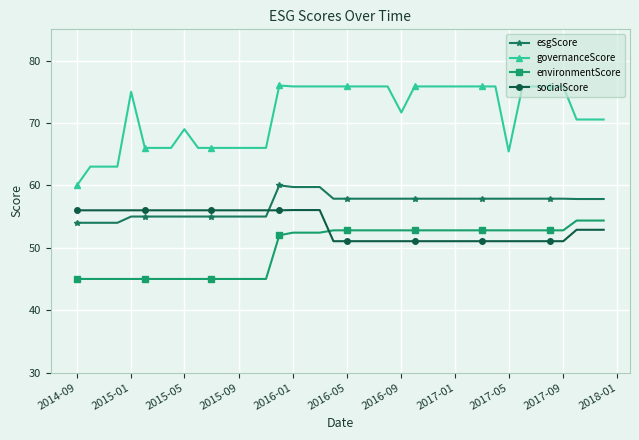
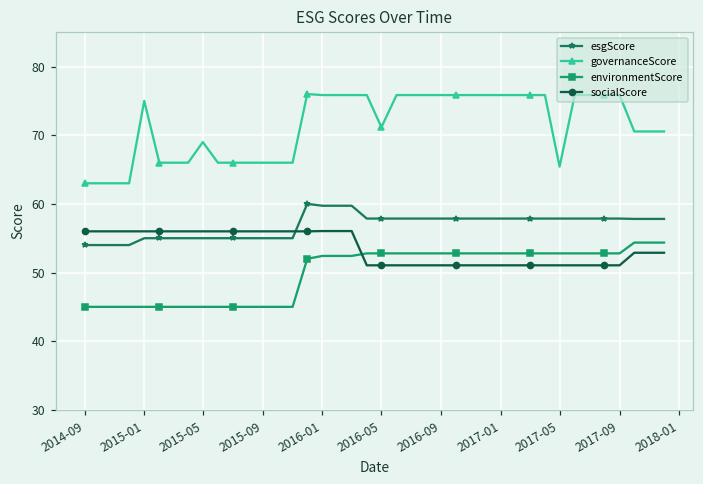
  {
    "governanceScore": {
-     "2014-09": 60,
+     "2014-09": 63,
      "2015-01": 75,
      "2015-05": 69,
      "2015-09": 66,
      "2016-01": 76,
-     "2016-05": 76,
-     "2016-09": 72,
+     "2016-05": 71,
+     "2016-09": 76,
      "2017-01": 76,
      "2017-05": 65
    }
  }
